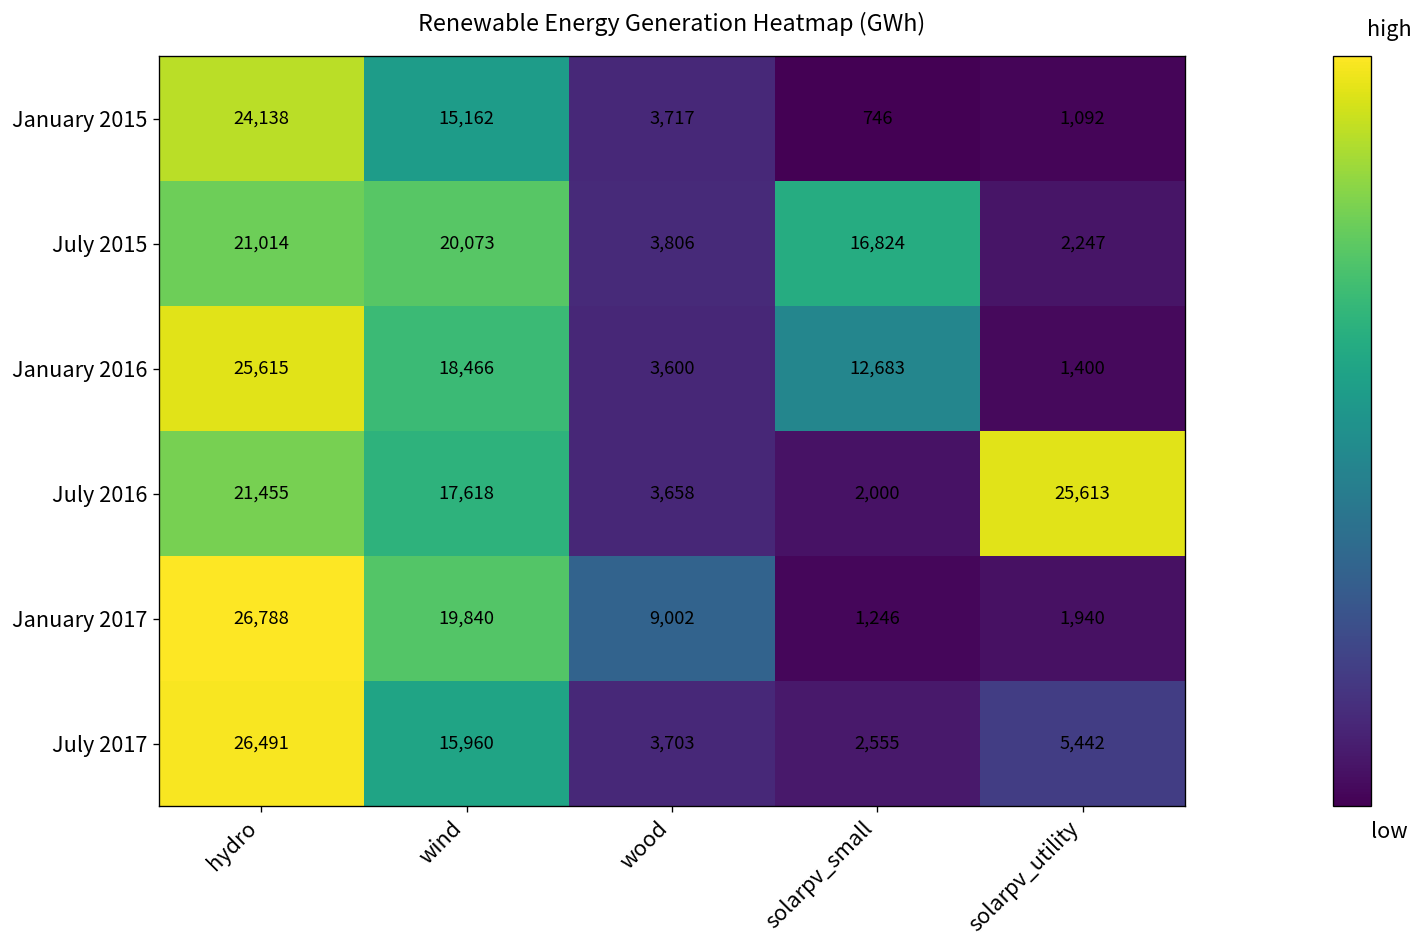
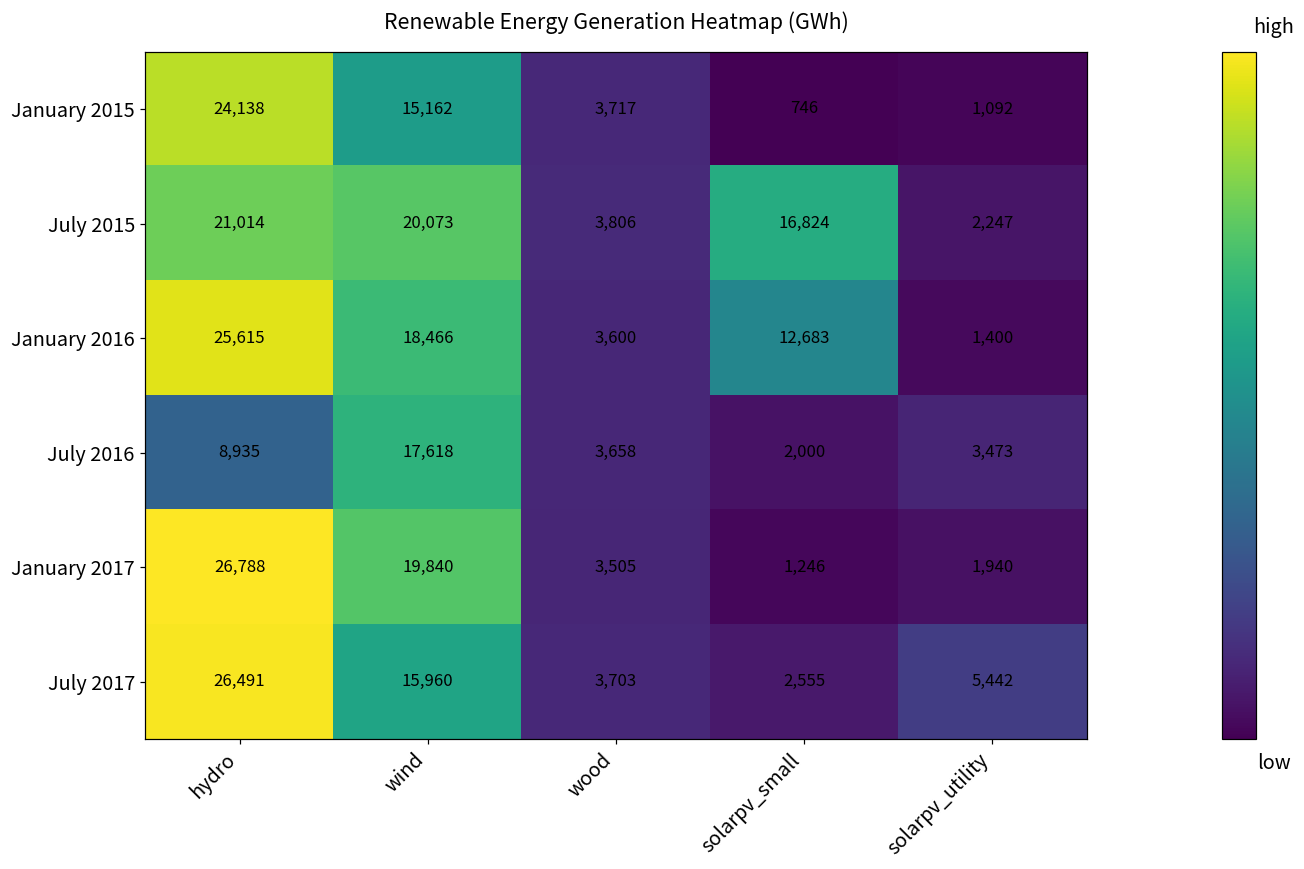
  {
    "January 2015": {
      "hydro": "24,138",
      "wind": "15,162",
      "wood": "3,717",
      "solarpv_small": "746",
      "solarpv_utility": "1,092"
    },
    "July 2015": {
      "hydro": "21,014",
      "wind": "20,073",
      "wood": "3,806",
      "solarpv_small": "16,824",
      "solarpv_utility": "2,247"
    },
    "January 2016": {
      "hydro": "25,615",
      "wind": "18,466",
      "wood": "3,600",
      "solarpv_small": "12,683",
      "solarpv_utility": "1,400"
    },
    "July 2016": {
-     "hydro": "21,455",
+     "hydro": "8,935",
      "wind": "17,618",
      "wood": "3,658",
      "solarpv_small": "2,000",
-     "solarpv_utility": "25,613"
+     "solarpv_utility": "3,473"
    },
    "January 2017": {
      "hydro": "26,788",
      "wind": "19,840",
-     "wood": "9,002",
+     "wood": "3,505",
      "solarpv_small": "1,246",
      "solarpv_utility": "1,940"
    },
    "July 2017": {
      "hydro": "26,491",
      "wind": "15,960",
      "wood": "3,703",
      "solarpv_small": "2,555",
      "solarpv_utility": "5,442"
    }
  }
